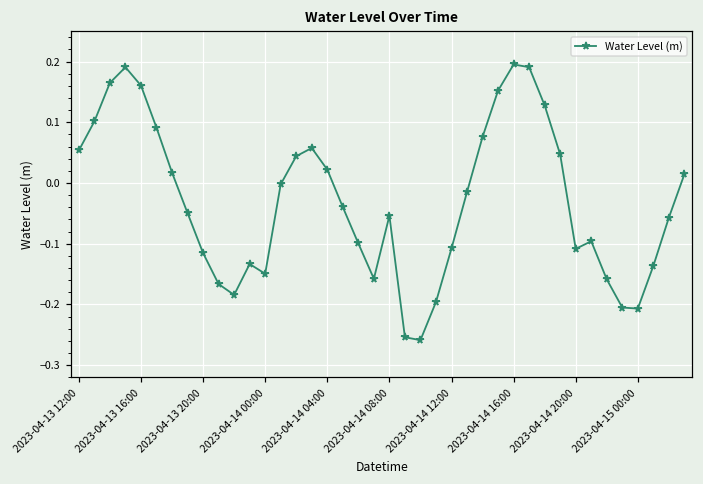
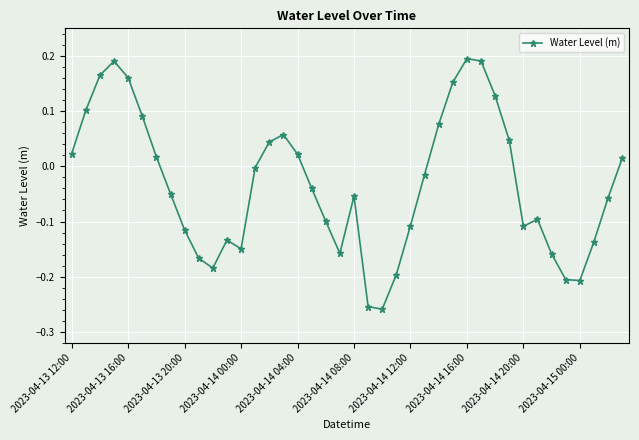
  {
-   "2023-04-13 12:00": 0.05,
+   "2023-04-13 12:00": 0.02,
    "2023-04-13 16:00": 0.16,
    "2023-04-13 20:00": -0.12,
    "2023-04-14 00:00": -0.15,
    "2023-04-14 04:00": 0.02,
    "2023-04-14 08:00": -0.05,
    "2023-04-14 12:00": -0.11,
    "2023-04-14 16:00": 0.20,
    "2023-04-14 20:00": -0.11,
    "2023-04-15 00:00": -0.21
  }
